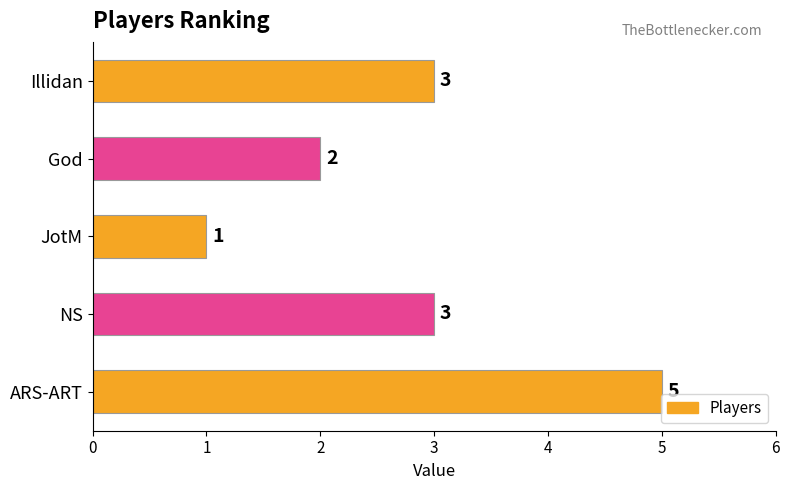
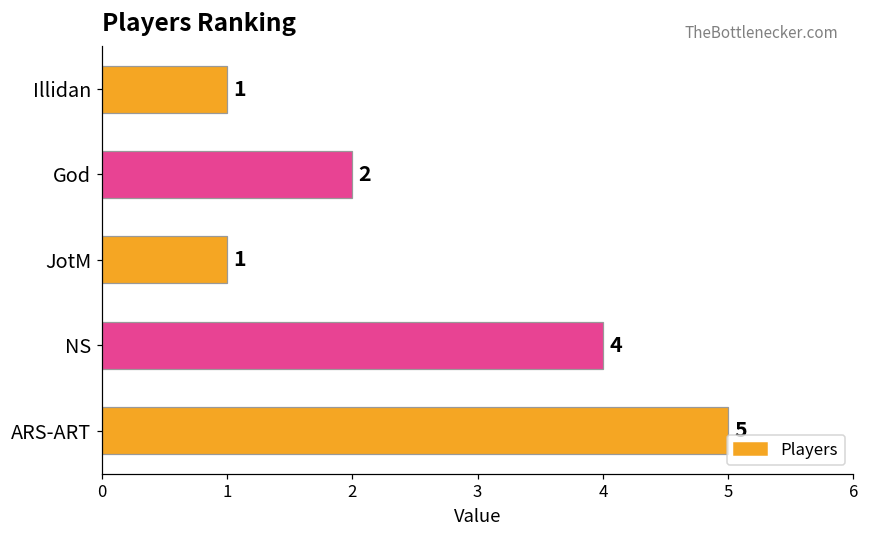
  {
-   "Illidan": 3,
+   "Illidan": 1,
    "God": 2,
    "JotM": 1,
-   "NS": 3
+   "NS": 4
  }
